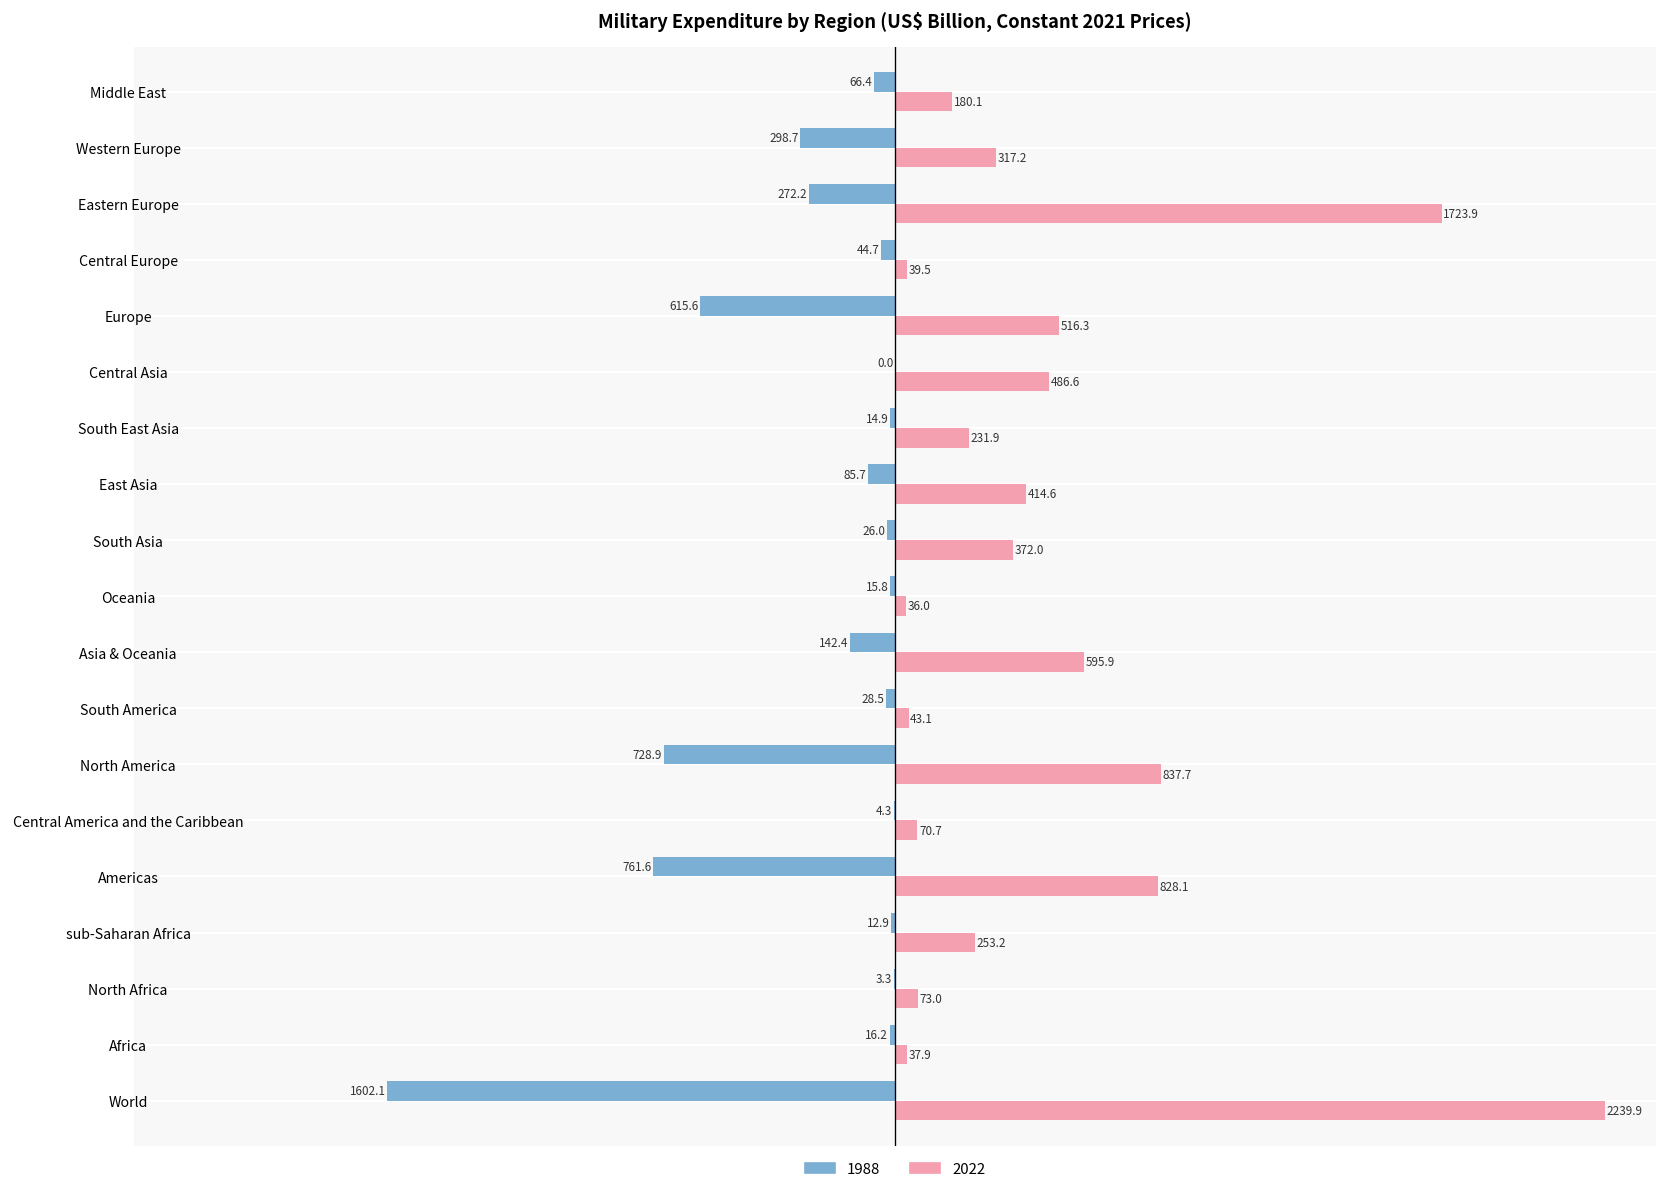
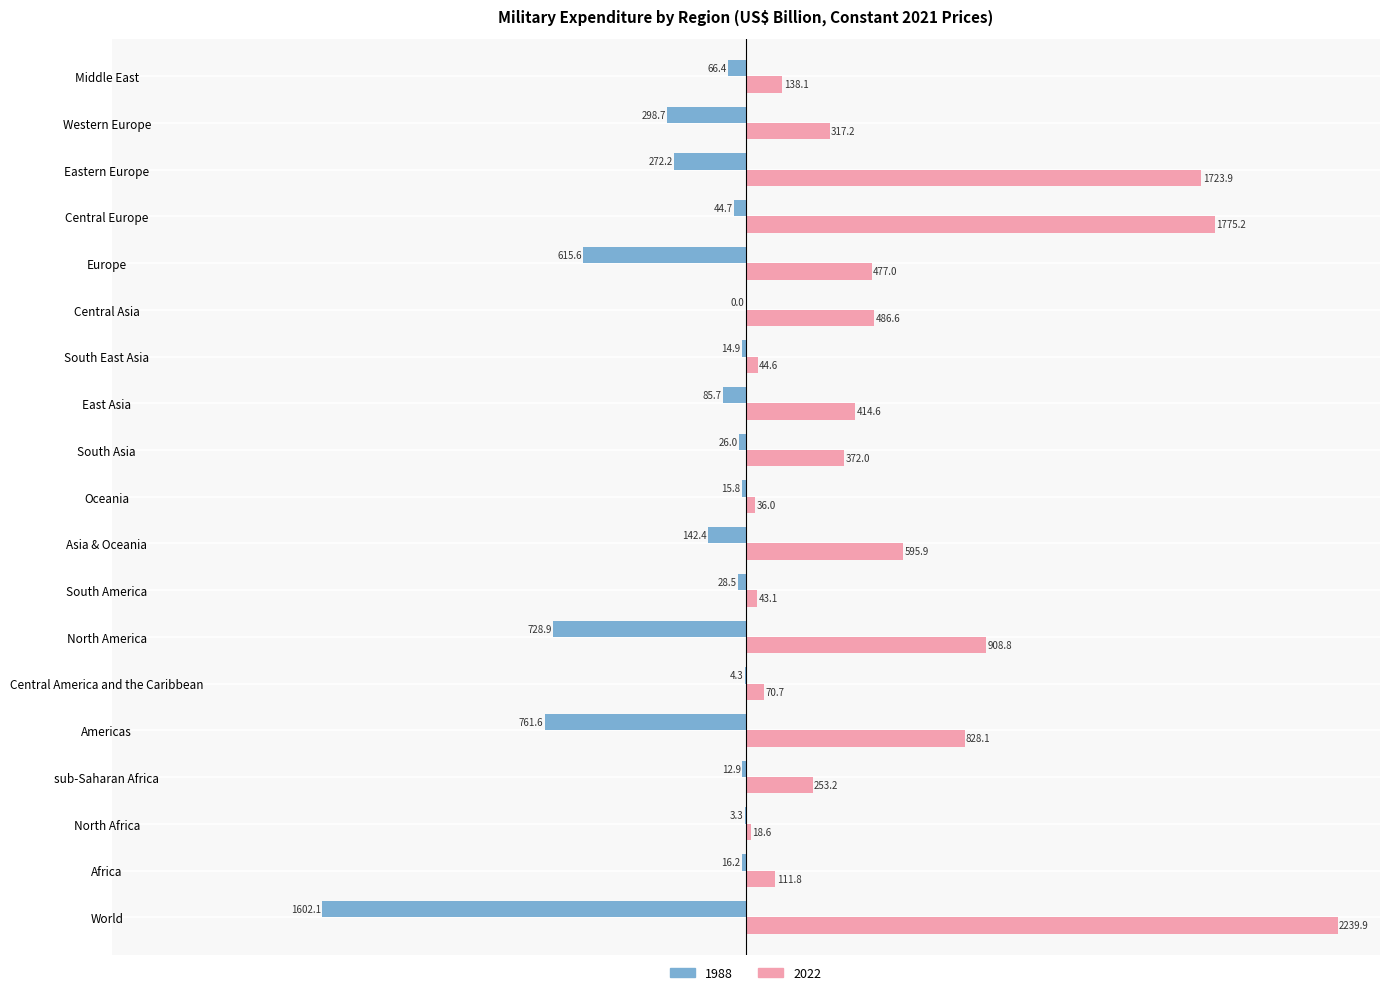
  {
    "1988": {
      "Central Asia": 0.0
    },
    "2022": {
-     "Middle East": 180.1,
+     "Middle East": 138.1,
      "Western Europe": 317.2,
      "Eastern Europe": 1723.9,
-     "Central Europe": 39.5,
-     "Europe": 516.3,
+     "Central Europe": 1775.2,
+     "Europe": 477.0,
      "Central Asia": 486.6,
-     "South East Asia": 231.9,
+     "South East Asia": 44.6,
      "East Asia": 414.6,
      "South Asia": 372.0,
      "Oceania": 36.0,
      "Asia & Oceania": 595.9,
      "South America": 43.1,
-     "North America": 837.7,
+     "North America": 908.8,
      "Central America and the Caribbean": 70.7,
      "Americas": 828.1,
      "sub-Saharan Africa": 253.2,
-     "North Africa": 73.0,
-     "Africa": 37.9,
+     "North Africa": 18.6,
+     "Africa": 111.8,
      "World": 2239.9
    }
  }
